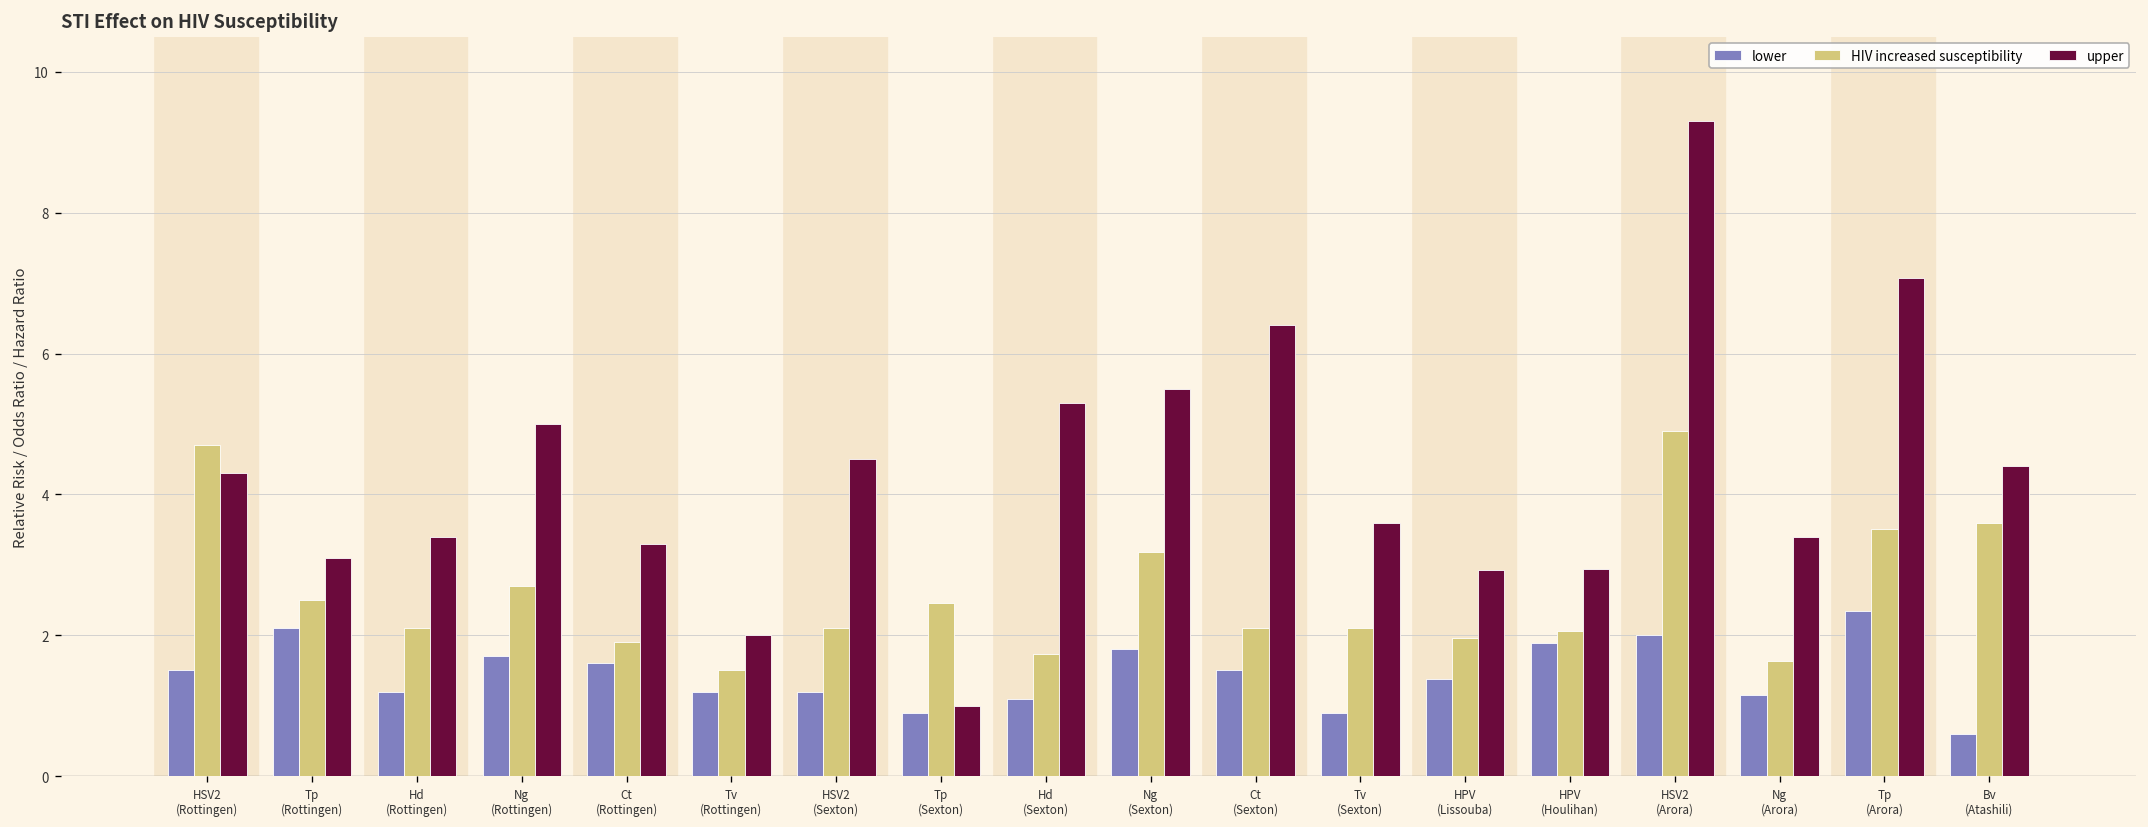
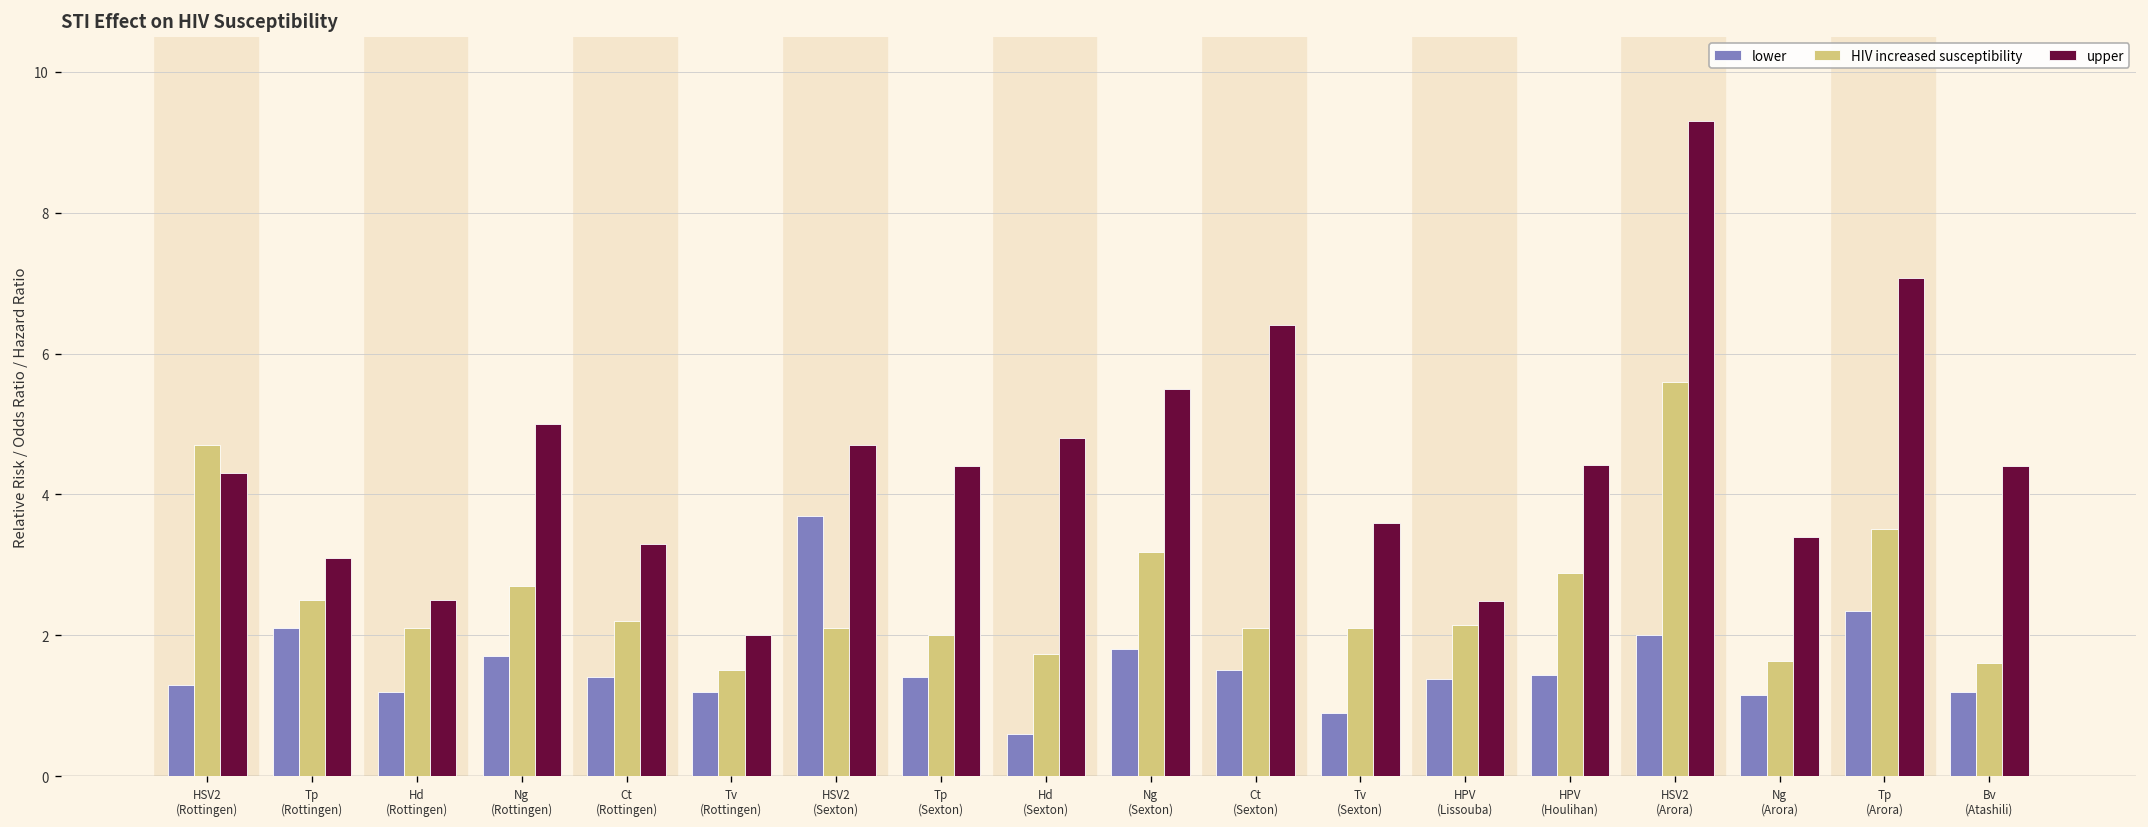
  {
    "lower": {
-     "HSV2 (Rottingen)": 1.5,
+     "HSV2 (Rottingen)": 1.3,
      "Tp (Rottingen)": 2.1,
      "Hd (Rottingen)": 1.2,
      "Ng (Rottingen)": 1.7,
-     "Ct (Rottingen)": 1.6,
+     "Ct (Rottingen)": 1.4,
      "Tv (Rottingen)": 1.2,
-     "HSV2 (Sexton)": 1.2,
-     "Tp (Sexton)": 0.9,
-     "Hd (Sexton)": 1.1,
+     "HSV2 (Sexton)": 3.7,
+     "Tp (Sexton)": 1.4,
+     "Hd (Sexton)": 0.6,
      "Ng (Sexton)": 1.8,
      "Ct (Sexton)": 1.5,
      "Tv (Sexton)": 0.9,
      "HPV (Lissouba)": 1.4,
-     "HPV (Houlihan)": 1.9,
+     "HPV (Houlihan)": 1.4,
      "HSV2 (Arora)": 2.0,
      "Ng (Arora)": 1.2,
      "Tp (Arora)": 2.4,
-     "Bv (Atashili)": 0.6
+     "Bv (Atashili)": 1.2
    },
    "HIV increased susceptibility": {
      "HSV2 (Rottingen)": 4.7,
      "Tp (Rottingen)": 2.5,
      "Hd (Rottingen)": 2.1,
      "Ng (Rottingen)": 2.7,
-     "Ct (Rottingen)": 1.9,
+     "Ct (Rottingen)": 2.2,
      "Tv (Rottingen)": 1.5,
      "HSV2 (Sexton)": 2.1,
-     "Tp (Sexton)": 2.5,
+     "Tp (Sexton)": 2.0,
      "Hd (Sexton)": 1.7,
      "Ng (Sexton)": 3.2,
      "Ct (Sexton)": 2.1,
      "Tv (Sexton)": 2.1,
-     "HPV (Lissouba)": 2.0,
-     "HPV (Houlihan)": 2.1,
-     "HSV2 (Arora)": 4.9,
+     "HPV (Lissouba)": 2.1,
+     "HPV (Houlihan)": 2.9,
+     "HSV2 (Arora)": 5.6,
      "Ng (Arora)": 1.6,
      "Tp (Arora)": 3.5,
-     "Bv (Atashili)": 3.6
+     "Bv (Atashili)": 1.6
    },
    "upper": {
      "HSV2 (Rottingen)": 4.3,
      "Tp (Rottingen)": 3.1,
-     "Hd (Rottingen)": 3.4,
+     "Hd (Rottingen)": 2.5,
      "Ng (Rottingen)": 5.0,
      "Ct (Rottingen)": 3.3,
      "Tv (Rottingen)": 2.0,
-     "HSV2 (Sexton)": 4.5,
-     "Tp (Sexton)": 1.0,
-     "Hd (Sexton)": 5.3,
+     "HSV2 (Sexton)": 4.7,
+     "Tp (Sexton)": 4.4,
+     "Hd (Sexton)": 4.8,
      "Ng (Sexton)": 5.5,
      "Ct (Sexton)": 6.4,
      "Tv (Sexton)": 3.6,
-     "HPV (Lissouba)": 2.9,
-     "HPV (Houlihan)": 2.9,
+     "HPV (Lissouba)": 2.5,
+     "HPV (Houlihan)": 4.4,
      "HSV2 (Arora)": 9.3,
      "Ng (Arora)": 3.4,
      "Tp (Arora)": 7.1,
      "Bv (Atashili)": 4.4
    }
  }
